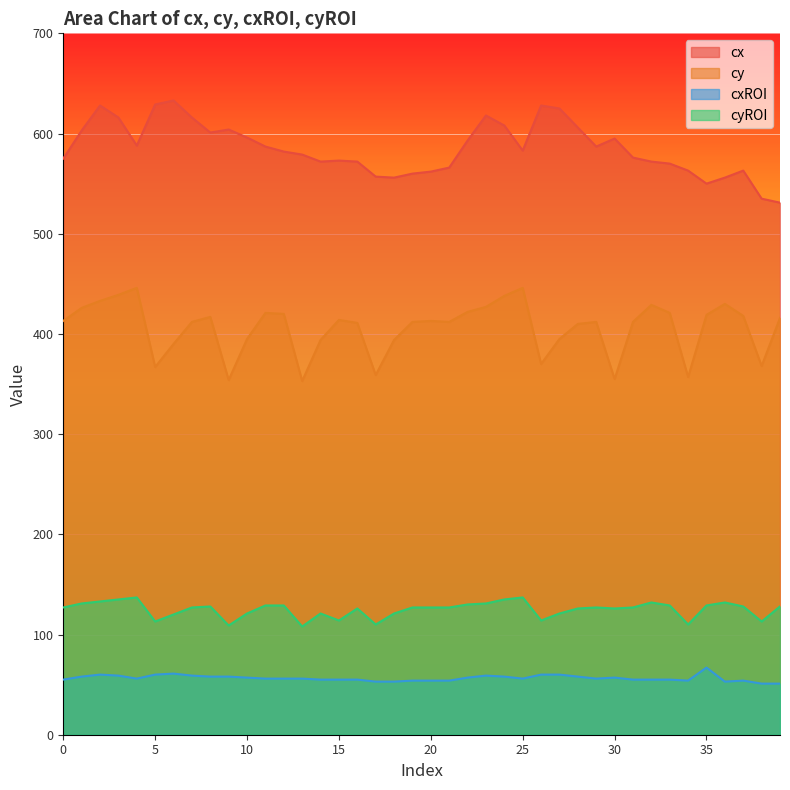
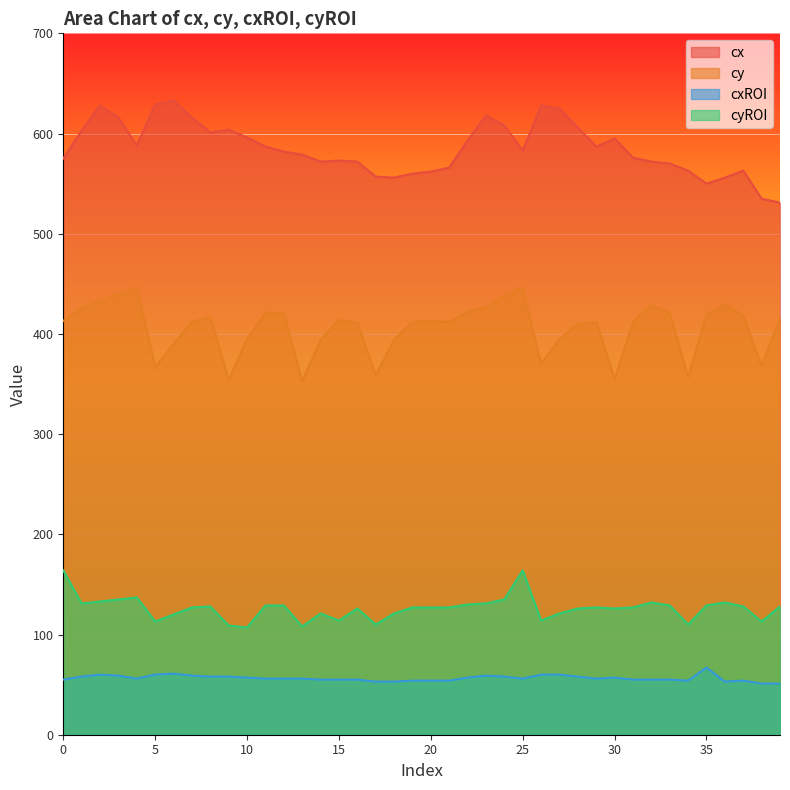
  {
    "cxROI": {
      "0": 55,
      "5": 60,
      "10": 57,
      "15": 55,
      "20": 54,
      "25": 56,
      "30": 57,
      "35": 67
    },
    "cyROI": {
-     "0": 127,
+     "0": 164,
      "5": 113,
-     "10": 121,
+     "10": 107,
      "15": 114,
      "20": 127,
-     "25": 137,
+     "25": 164,
      "30": 126,
      "35": 129
    }
  }
